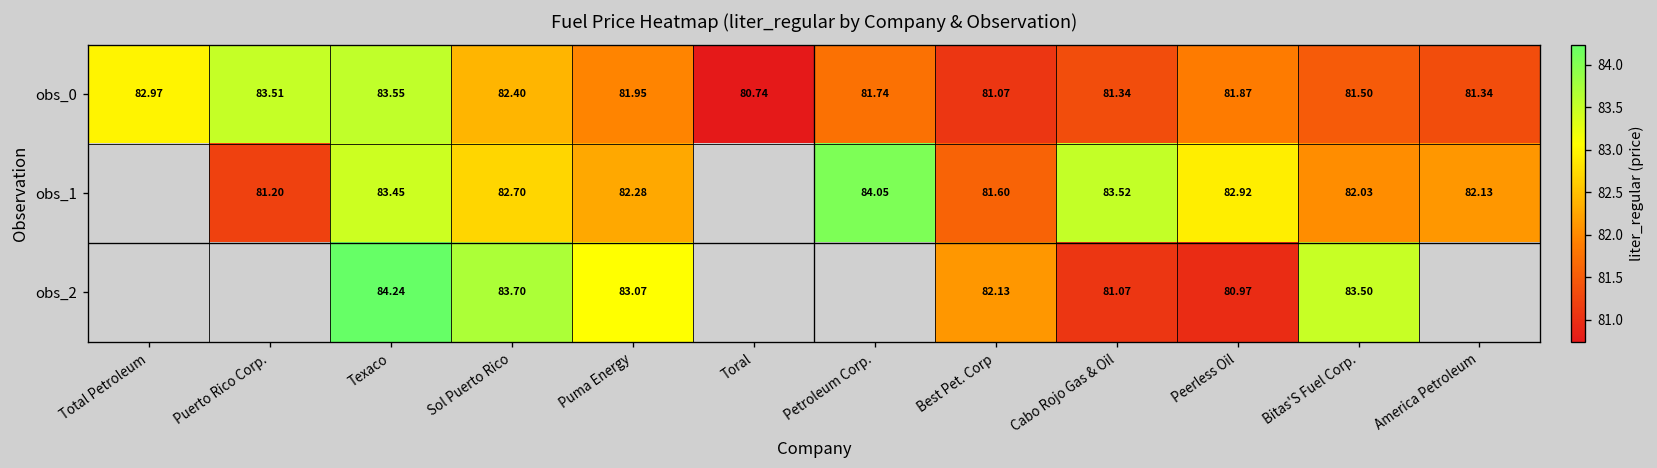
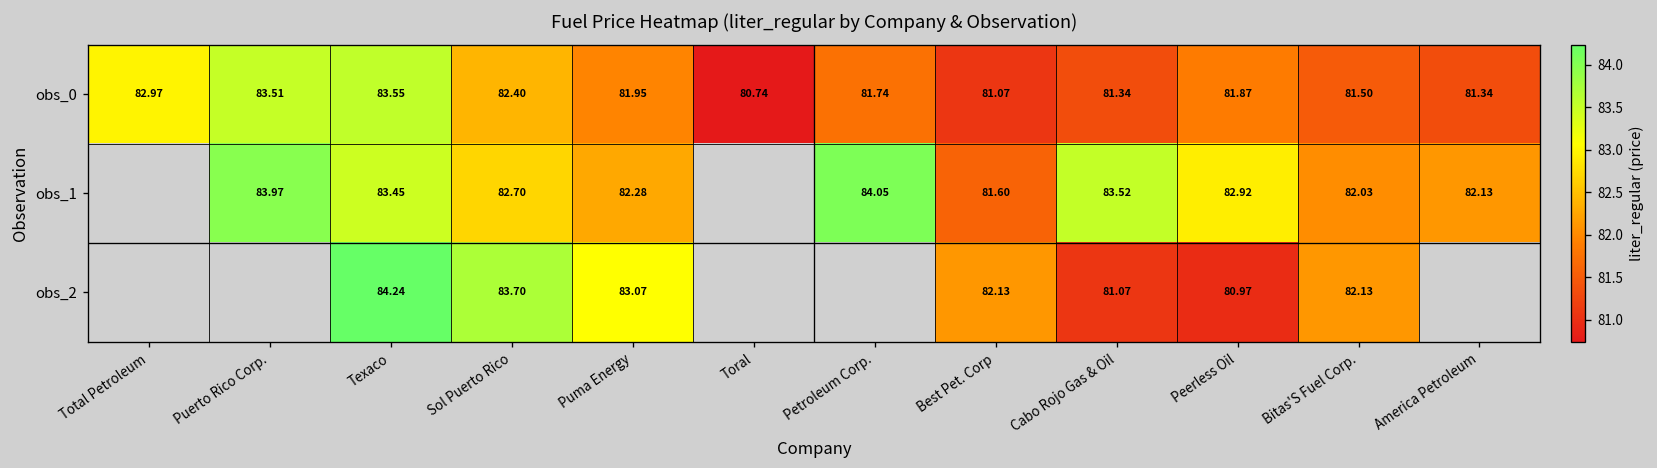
  {
    "obs_0": {
      "Total Petroleum": 82.97,
      "Puerto Rico Corp.": 83.51,
      "Texaco": 83.55,
      "Sol Puerto Rico": 82.40,
      "Puma Energy": 81.95,
      "Toral": 80.74,
      "Petroleum Corp.": 81.74,
      "Best Pet. Corp": 81.07,
      "Cabo Rojo Gas & Oil": 81.34,
      "Peerless Oil": 81.87,
      "Bitas'S Fuel Corp.": 81.50,
      "America Petroleum": 81.34
    },
    "obs_1": {
-     "Puerto Rico Corp.": 81.20,
+     "Puerto Rico Corp.": 83.97,
      "Texaco": 83.45,
      "Sol Puerto Rico": 82.70,
      "Puma Energy": 82.28,
      "Petroleum Corp.": 84.05,
      "Best Pet. Corp": 81.60,
      "Cabo Rojo Gas & Oil": 83.52,
      "Peerless Oil": 82.92,
      "Bitas'S Fuel Corp.": 82.03,
      "America Petroleum": 82.13
    },
    "obs_2": {
      "Texaco": 84.24,
      "Sol Puerto Rico": 83.70,
      "Puma Energy": 83.07,
      "Best Pet. Corp": 82.13,
      "Cabo Rojo Gas & Oil": 81.07,
      "Peerless Oil": 80.97,
-     "Bitas'S Fuel Corp.": 83.50
+     "Bitas'S Fuel Corp.": 82.13
    }
  }
